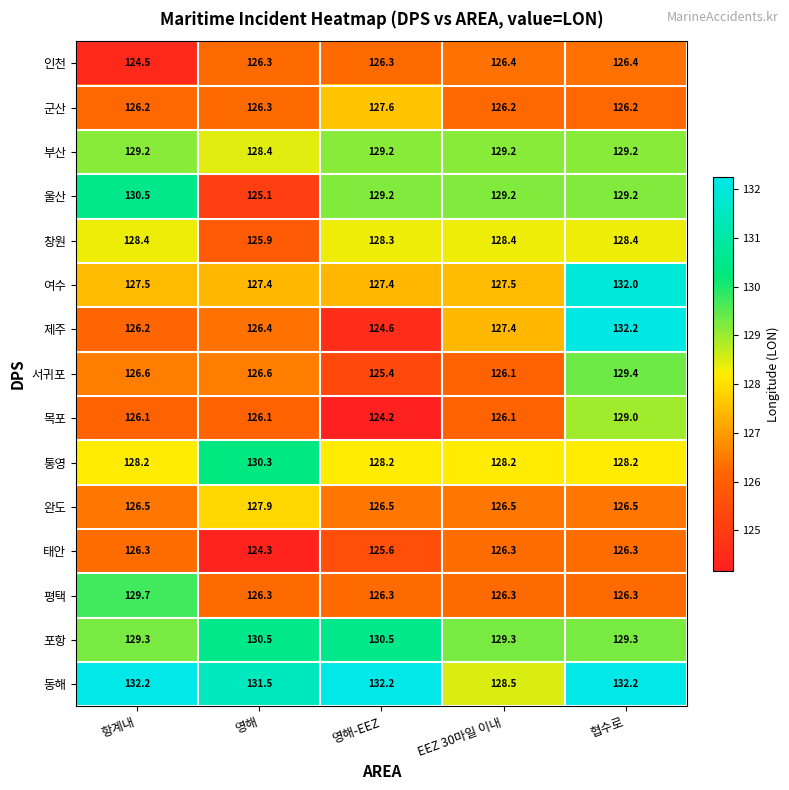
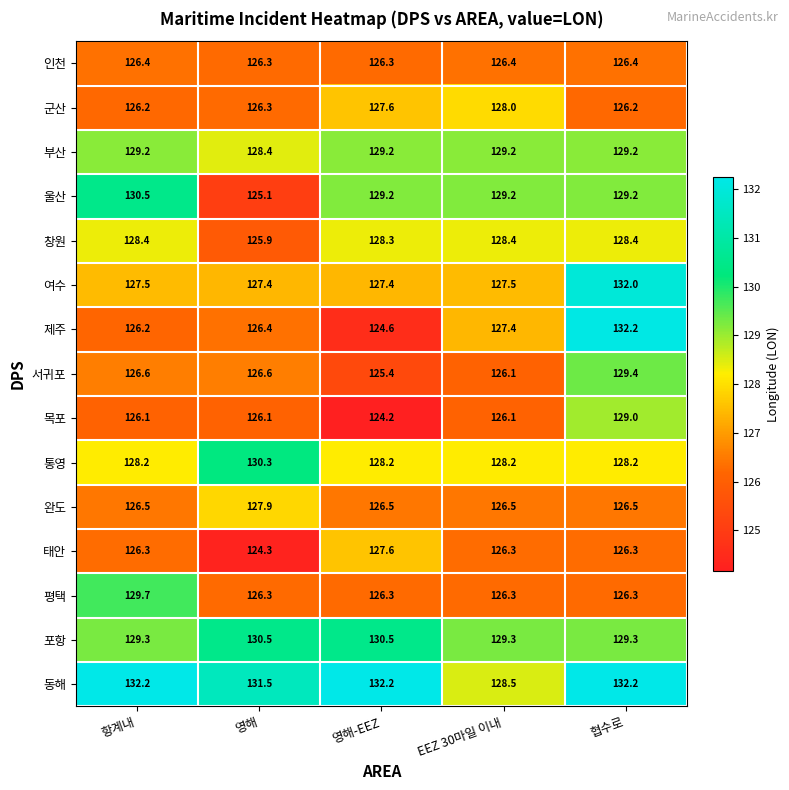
  {
    "인천": {
-     "항계내": 124.5,
+     "항계내": 126.4,
      "영해": 126.3,
      "영해-EEZ": 126.3,
      "EEZ 30마일 이내": 126.4,
      "협수로": 126.4
    },
    "군산": {
      "항계내": 126.2,
      "영해": 126.3,
      "영해-EEZ": 127.6,
-     "EEZ 30마일 이내": 126.2,
+     "EEZ 30마일 이내": 128.0,
      "협수로": 126.2
    },
    "부산": {
      "항계내": 129.2,
      "영해": 128.4,
      "영해-EEZ": 129.2,
      "EEZ 30마일 이내": 129.2,
      "협수로": 129.2
    },
    "울산": {
      "항계내": 130.5,
      "영해": 125.1,
      "영해-EEZ": 129.2,
      "EEZ 30마일 이내": 129.2,
      "협수로": 129.2
    },
    "창원": {
      "항계내": 128.4,
      "영해": 125.9,
      "영해-EEZ": 128.3,
      "EEZ 30마일 이내": 128.4,
      "협수로": 128.4
    },
    "여수": {
      "항계내": 127.5,
      "영해": 127.4,
      "영해-EEZ": 127.4,
      "EEZ 30마일 이내": 127.5,
      "협수로": 132.0
    },
    "제주": {
      "항계내": 126.2,
      "영해": 126.4,
      "영해-EEZ": 124.6,
      "EEZ 30마일 이내": 127.4,
      "협수로": 132.2
    },
    "서귀포": {
      "항계내": 126.6,
      "영해": 126.6,
      "영해-EEZ": 125.4,
      "EEZ 30마일 이내": 126.1,
      "협수로": 129.4
    },
    "목포": {
      "항계내": 126.1,
      "영해": 126.1,
      "영해-EEZ": 124.2,
      "EEZ 30마일 이내": 126.1,
      "협수로": 129.0
    },
    "통영": {
      "항계내": 128.2,
      "영해": 130.3,
      "영해-EEZ": 128.2,
      "EEZ 30마일 이내": 128.2,
      "협수로": 128.2
    },
    "완도": {
      "항계내": 126.5,
      "영해": 127.9,
      "영해-EEZ": 126.5,
      "EEZ 30마일 이내": 126.5,
      "협수로": 126.5
    },
    "태안": {
      "항계내": 126.3,
      "영해": 124.3,
-     "영해-EEZ": 125.6,
+     "영해-EEZ": 127.6,
      "EEZ 30마일 이내": 126.3,
      "협수로": 126.3
    },
    "평택": {
      "항계내": 129.7,
      "영해": 126.3,
      "영해-EEZ": 126.3,
      "EEZ 30마일 이내": 126.3,
      "협수로": 126.3
    },
    "포항": {
      "항계내": 129.3,
      "영해": 130.5,
      "영해-EEZ": 130.5,
      "EEZ 30마일 이내": 129.3,
      "협수로": 129.3
    },
    "동해": {
      "항계내": 132.2,
      "영해": 131.5,
      "영해-EEZ": 132.2,
      "EEZ 30마일 이내": 128.5,
      "협수로": 132.2
    }
  }
